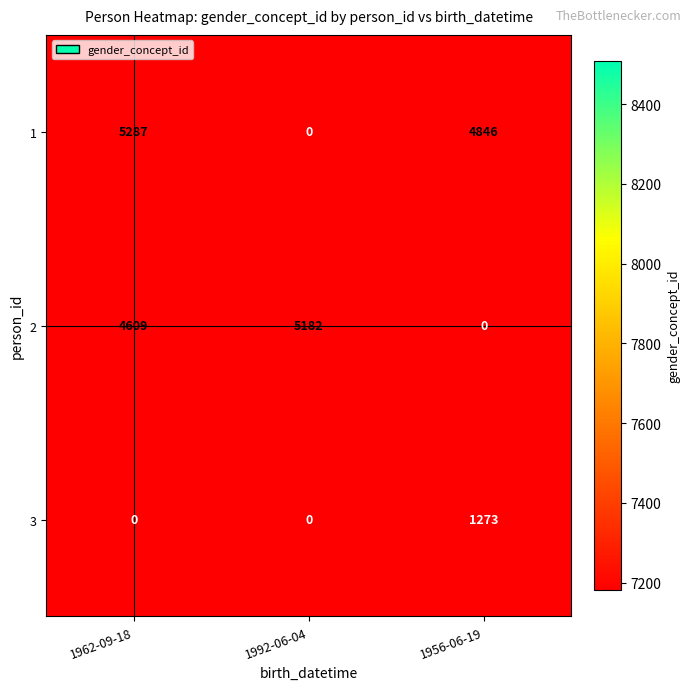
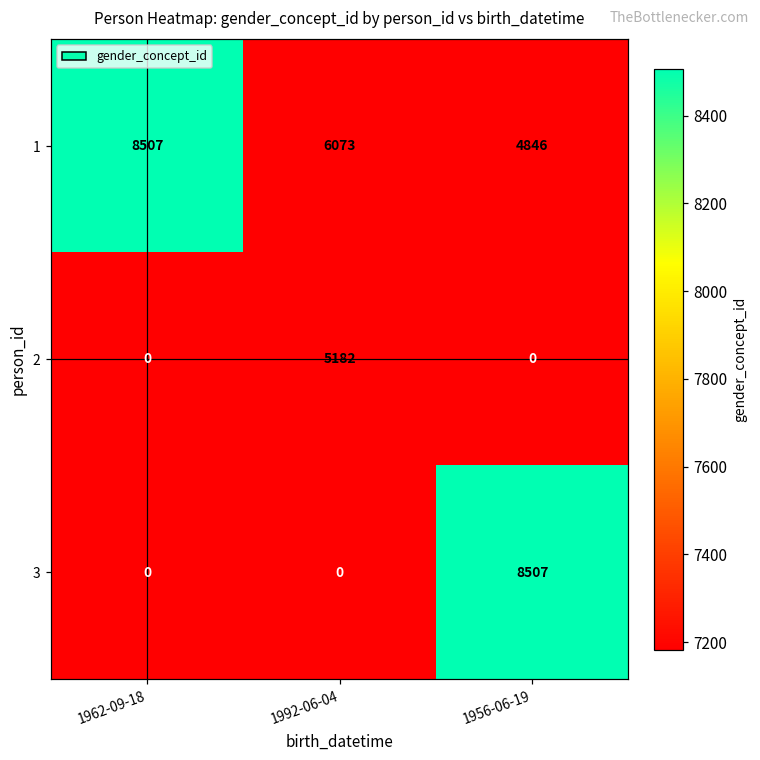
  {
    "1": {
-     "1962-09-18": 5287,
-     "1992-06-04": 0,
+     "1962-09-18": 8507,
+     "1992-06-04": 6073,
      "1956-06-19": 4846
    },
    "2": {
-     "1962-09-18": 4609,
+     "1962-09-18": 0,
      "1992-06-04": 5182,
      "1956-06-19": 0
    },
    "3": {
      "1962-09-18": 0,
      "1992-06-04": 0,
-     "1956-06-19": 1273
+     "1956-06-19": 8507
    }
  }
